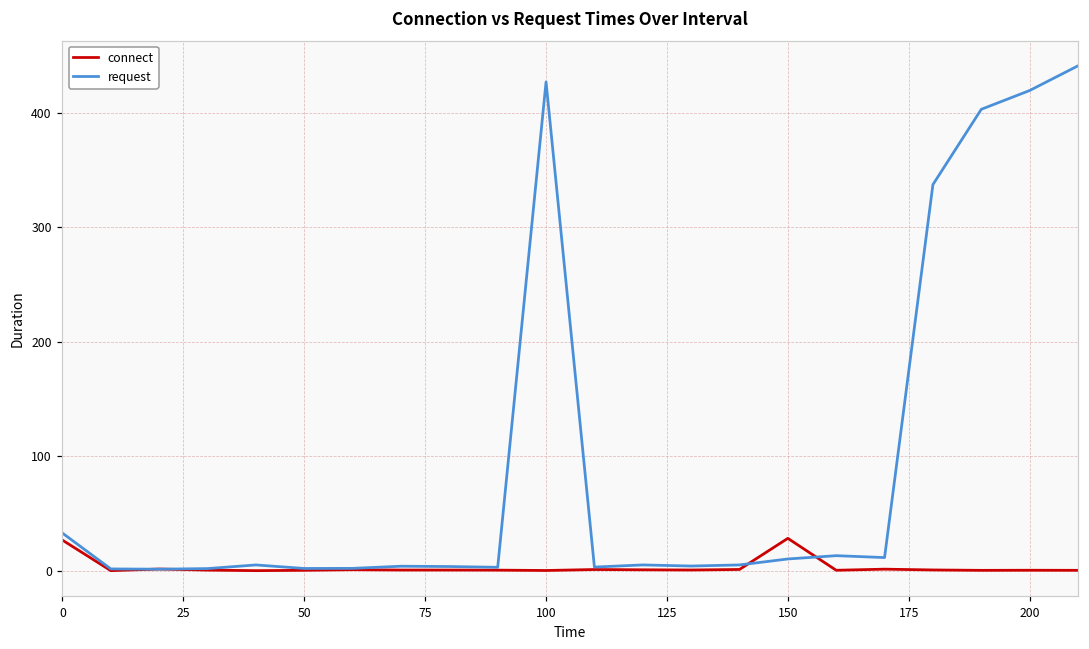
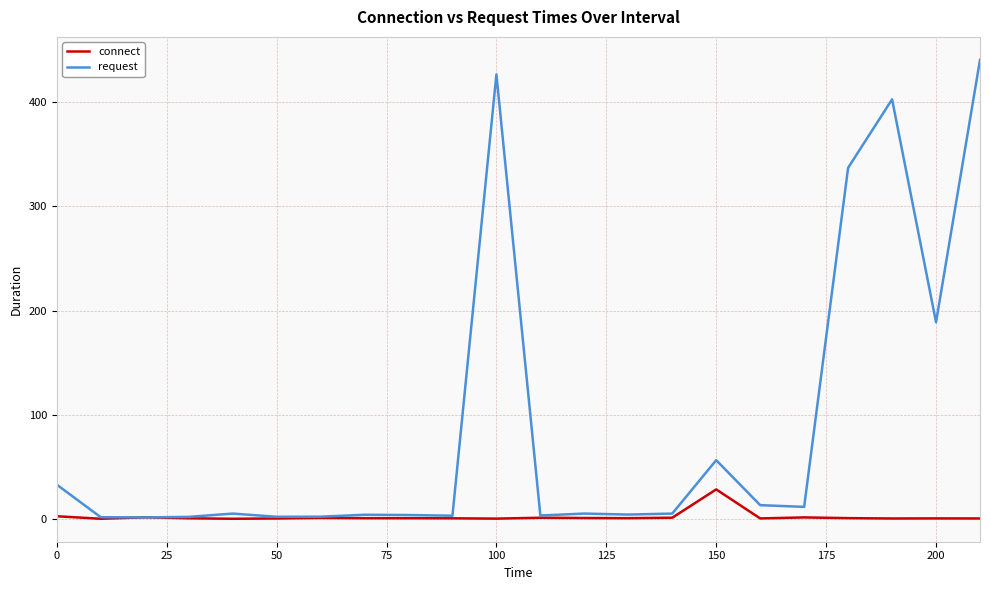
  {
    "connect": {
-     "0": 27,
+     "0": 3,
      "100": 0,
      "150": 28,
      "200": 0
    },
    "request": {
      "0": 33,
      "100": 427,
-     "150": 10,
-     "200": 419
+     "150": 56,
+     "200": 189
    }
  }
